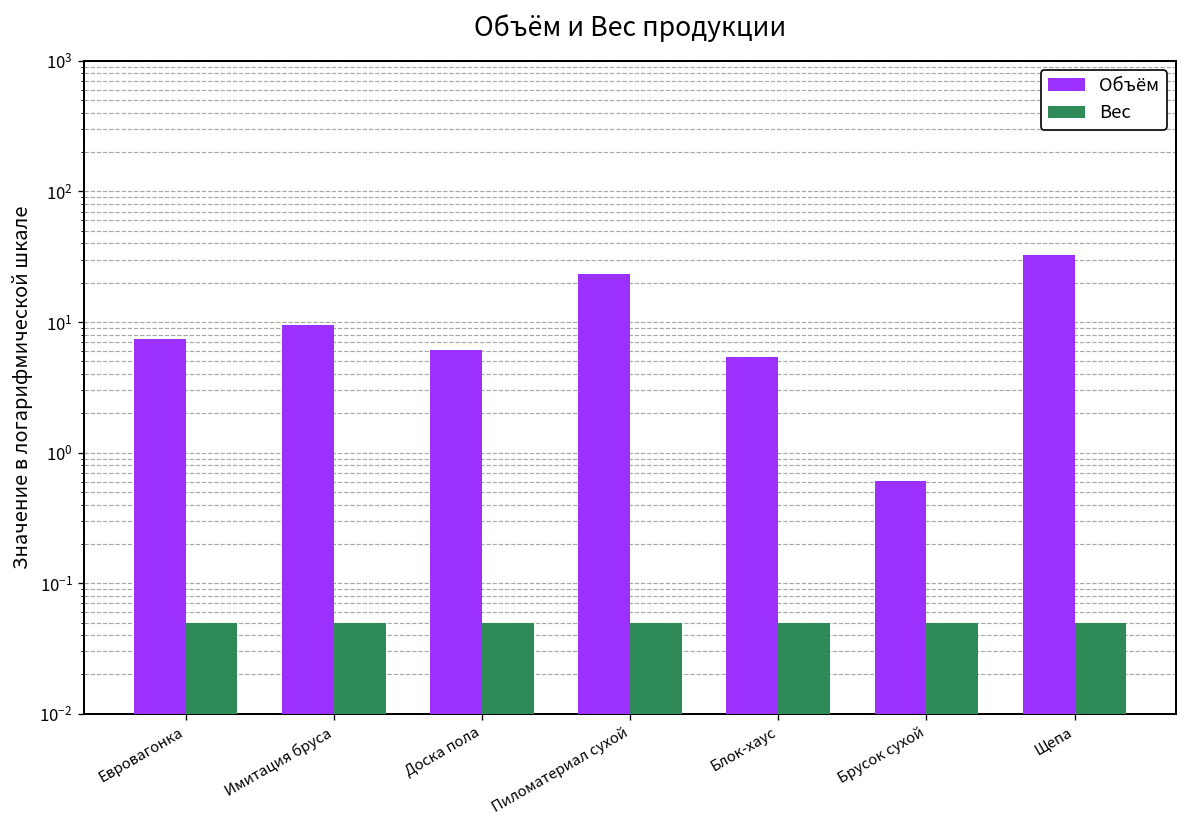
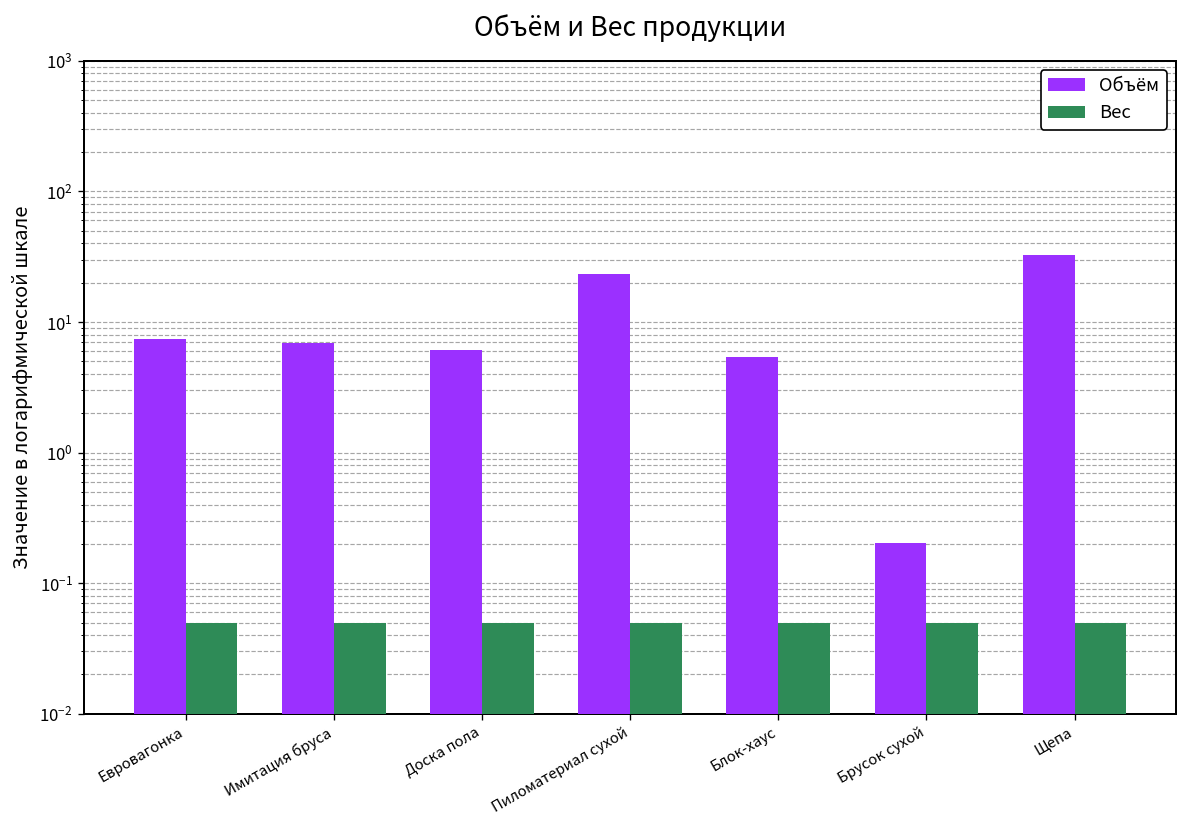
  {
    "Объём": {
      "Евровагонка": 7,
-     "Имитация бруса": 10,
+     "Имитация бруса": 7,
      "Доска пола": 6,
      "Пиломатериал сухой": 24,
      "Блок-хаус": 5,
-     "Брусок сухой": 0.6,
+     "Брусок сухой": 0.20,
      "Щепа": 33
    },
    "Вес": {
      "Евровагонка": 0.05,
      "Имитация бруса": 0.05,
      "Доска пола": 0.05,
      "Пиломатериал сухой": 0.05,
      "Блок-хаус": 0.05,
      "Брусок сухой": 0.05,
      "Щепа": 0.05
    }
  }
